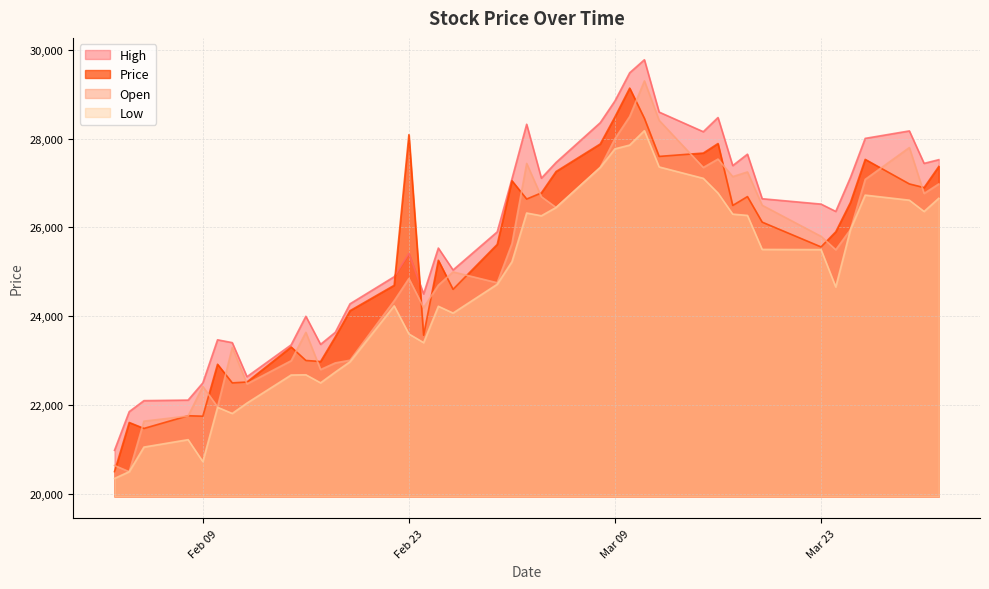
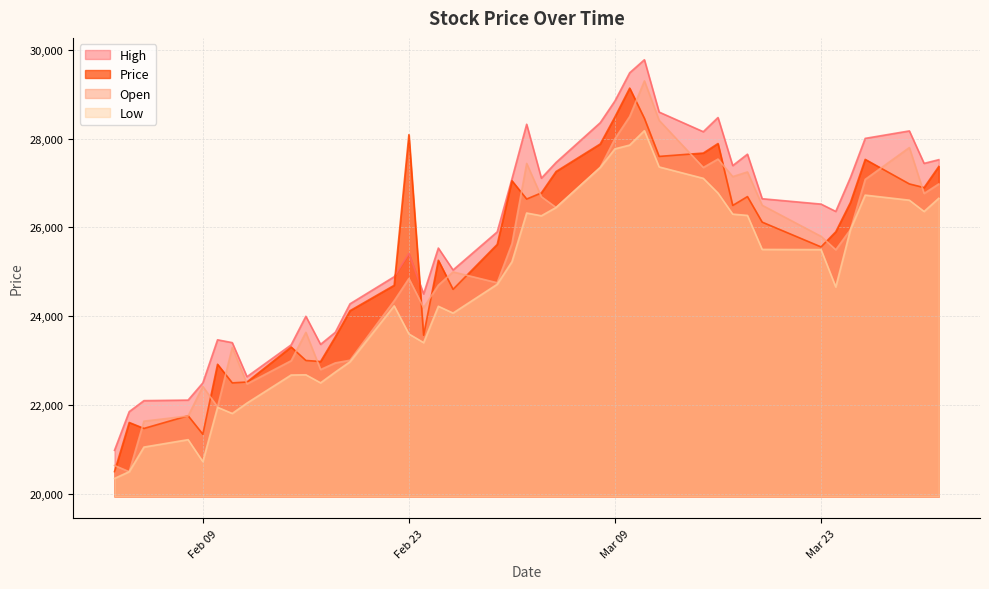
  {
    "Price": {
-     "Feb 09": "21,800",
+     "Feb 09": "21,300",
      "Feb 23": "28,100",
      "Mar 09": "28,500",
      "Mar 23": "25,600"
    }
  }
